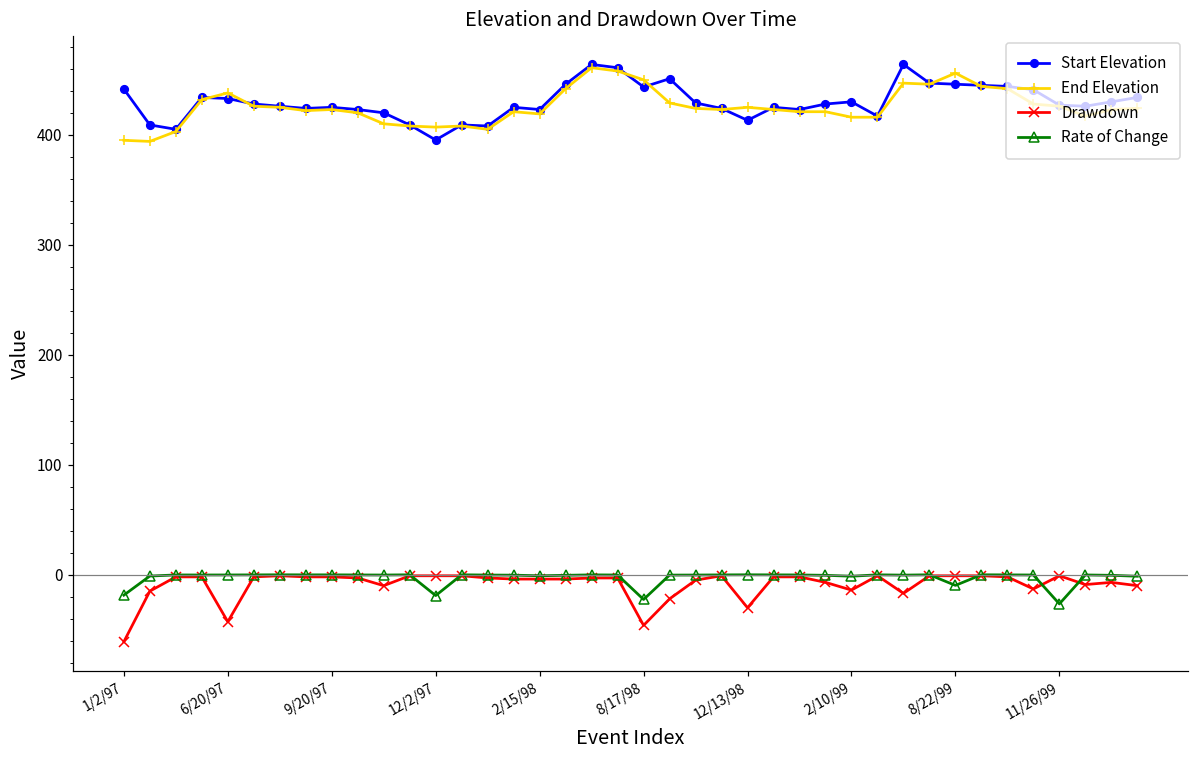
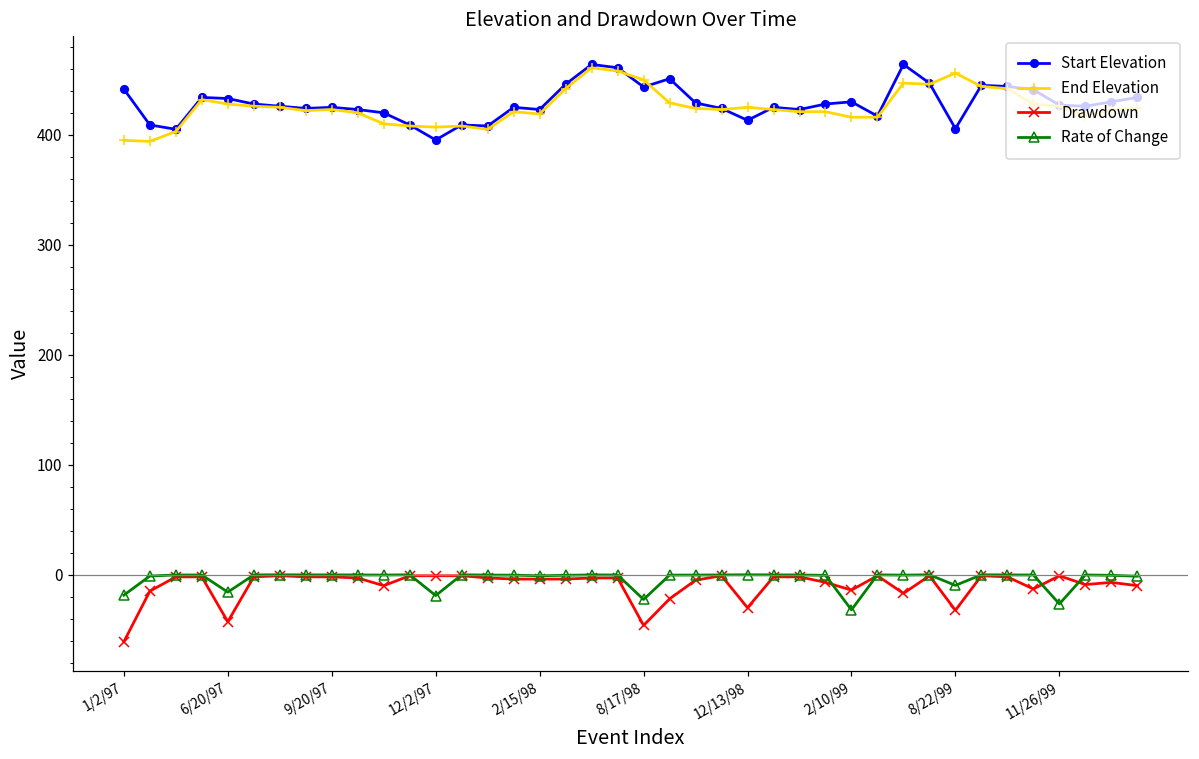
  {
    "Start Elevation": {
      "1/2/97": 440,
      "6/20/97": 430,
      "12/2/97": 400,
      "2/15/98": 420,
      "8/17/98": 440,
      "12/13/98": 410,
      "2/10/99": 430,
-     "8/22/99": 450
+     "8/22/99": 410
    },
    "End Elevation": {
      "1/2/97": 400,
-     "6/20/97": 440,
+     "6/20/97": 430,
      "12/2/97": 410,
      "2/15/98": 420,
      "8/17/98": 450,
      "12/13/98": 430,
      "2/10/99": 420,
      "8/22/99": 460
    },
    "Drawdown": {
      "1/2/97": -60,
      "6/20/97": -40,
      "12/2/97": 0,
      "2/15/98": 0,
      "8/17/98": -50,
      "12/13/98": -30,
      "2/10/99": -10,
-     "8/22/99": 0,
+     "8/22/99": -30,
      "11/26/99": 0
    },
    "Rate of Change": {
      "1/2/97": -20,
-     "6/20/97": 0,
+     "6/20/97": -20,
      "12/2/97": -20,
      "2/15/98": 0,
      "8/17/98": -20,
      "12/13/98": 0,
-     "2/10/99": 0,
+     "2/10/99": -30,
      "8/22/99": -10,
      "11/26/99": -30
    }
  }
